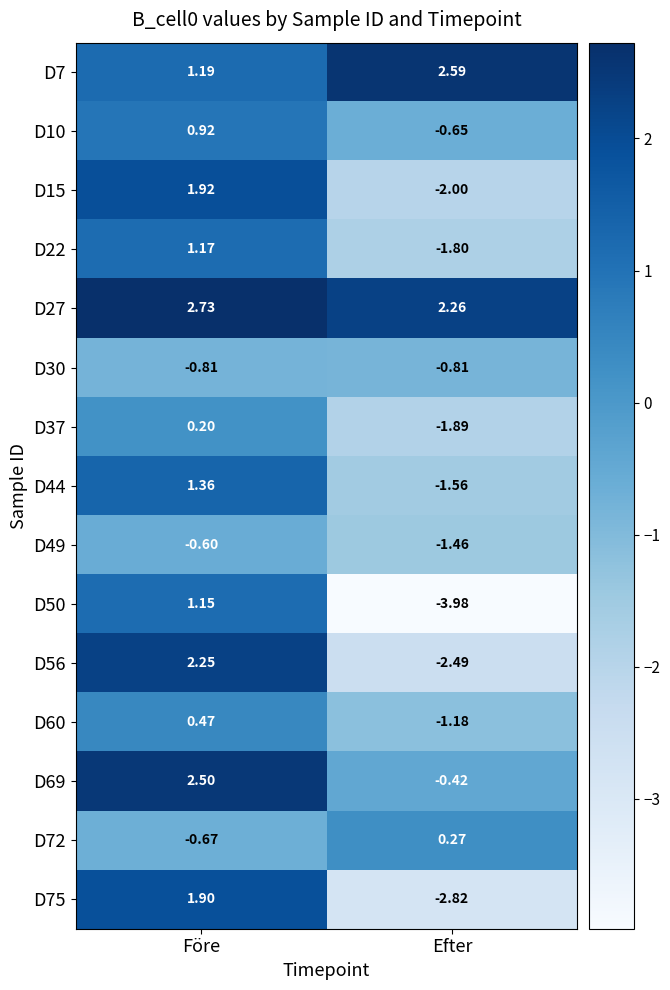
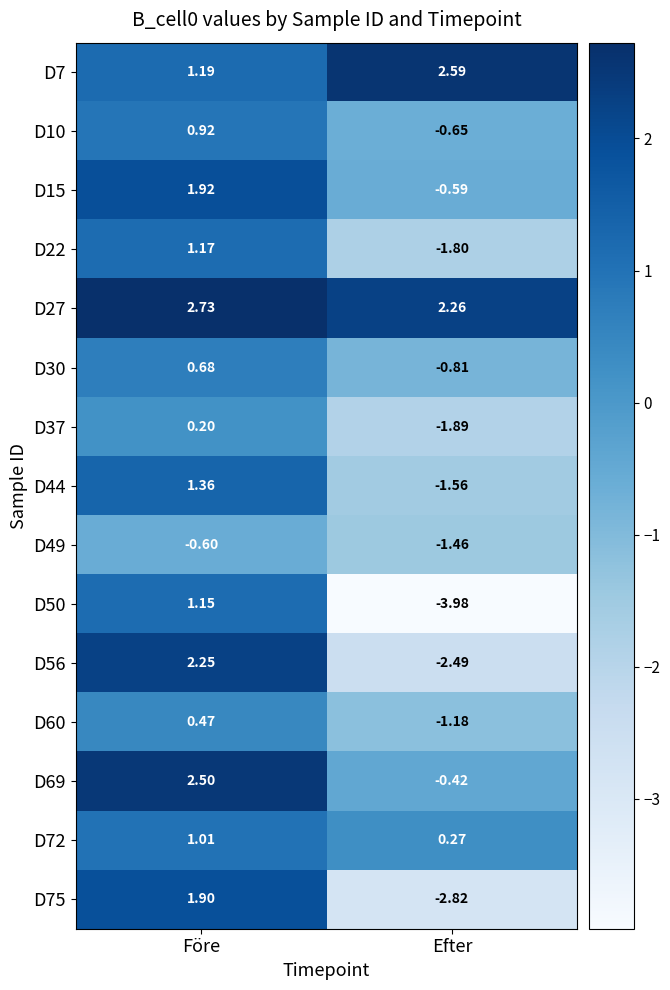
  {
    "D7": {
      "Före": 1.19,
      "Efter": 2.59
    },
    "D10": {
      "Före": 0.92,
      "Efter": -0.65
    },
    "D15": {
      "Före": 1.92,
-     "Efter": -2.00
+     "Efter": -0.59
    },
    "D22": {
      "Före": 1.17,
      "Efter": -1.80
    },
    "D27": {
      "Före": 2.73,
      "Efter": 2.26
    },
    "D30": {
-     "Före": -0.81,
+     "Före": 0.68,
      "Efter": -0.81
    },
    "D37": {
      "Före": 0.20,
      "Efter": -1.89
    },
    "D44": {
      "Före": 1.36,
      "Efter": -1.56
    },
    "D49": {
      "Före": -0.60,
      "Efter": -1.46
    },
    "D50": {
      "Före": 1.15,
      "Efter": -3.98
    },
    "D56": {
      "Före": 2.25,
      "Efter": -2.49
    },
    "D60": {
      "Före": 0.47,
      "Efter": -1.18
    },
    "D69": {
      "Före": 2.50,
      "Efter": -0.42
    },
    "D72": {
-     "Före": -0.67,
+     "Före": 1.01,
      "Efter": 0.27
    },
    "D75": {
      "Före": 1.90,
      "Efter": -2.82
    }
  }
